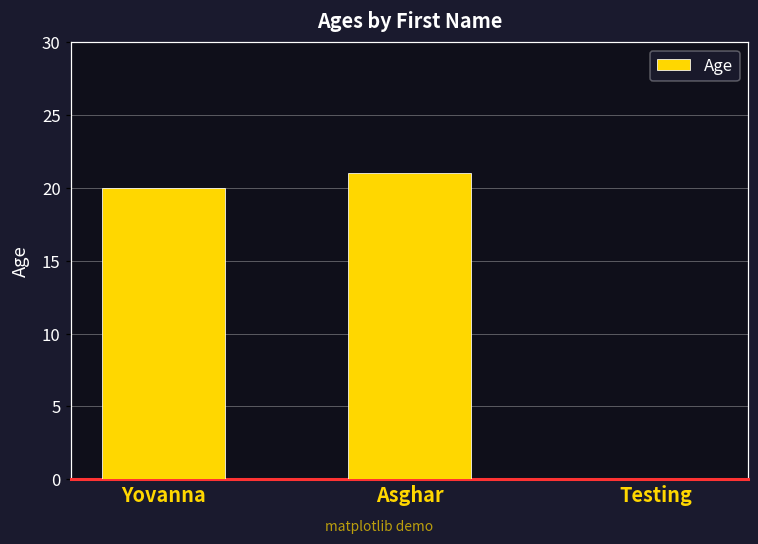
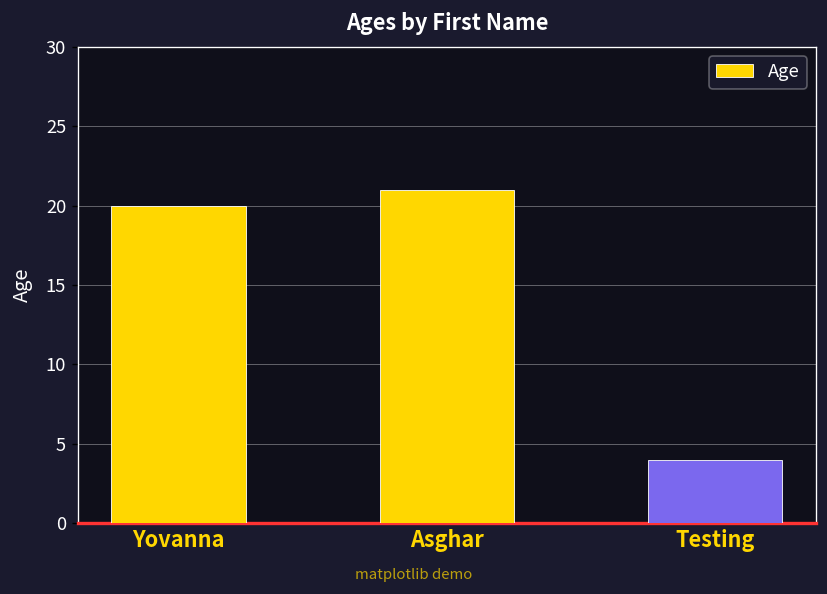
  {
    "Yovanna": 20,
    "Asghar": 21,
-   "Testing": 0
+   "Testing": 4
  }
